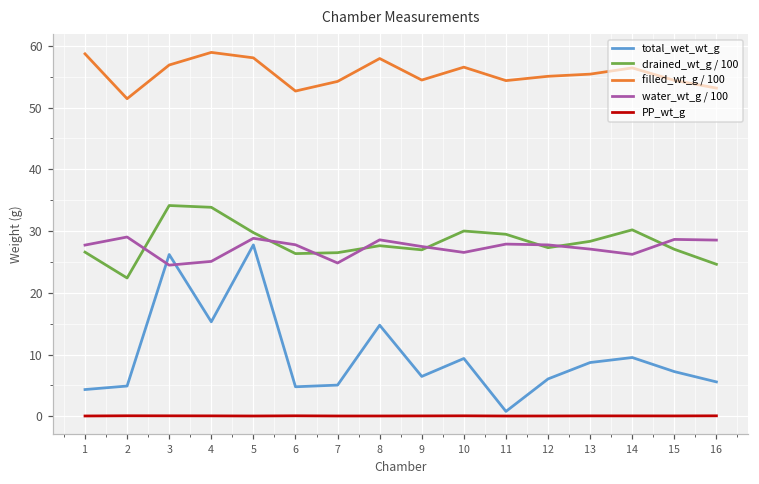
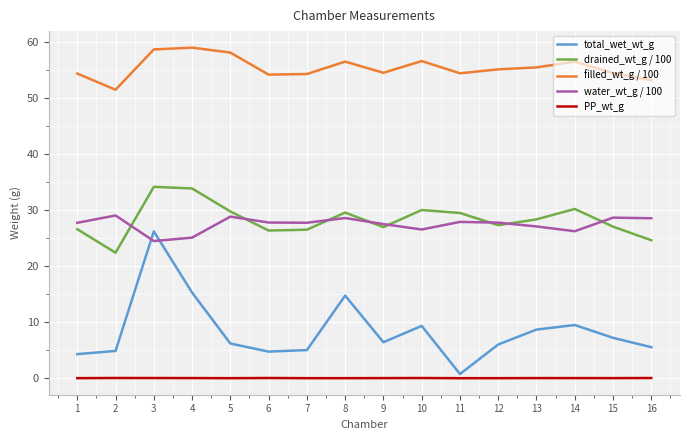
  {
    "total_wet_wt_g": {
      "1": 4,
      "2": 5,
      "3": 26,
      "4": 15,
-     "5": 28,
+     "5": 6,
      "6": 5,
      "7": 5,
      "8": 15,
      "9": 6,
      "10": 9,
      "11": 1,
      "12": 6,
      "13": 9,
      "14": 10,
      "15": 7,
      "16": 6
    },
    "drained_wt_g / 100": {
      "1": 27,
      "2": 22,
      "3": 34,
      "4": 34,
      "5": 30,
      "6": 26,
      "7": 27,
-     "8": 28,
+     "8": 30,
      "9": 27,
      "10": 30,
      "11": 29,
      "12": 27,
      "13": 28,
      "14": 30,
      "15": 27,
      "16": 25
    },
    "filled_wt_g / 100": {
-     "1": 59,
+     "1": 54,
      "2": 51,
-     "3": 57,
+     "3": 59,
      "4": 59,
      "5": 58,
-     "6": 53,
+     "6": 54,
      "7": 54,
-     "8": 58,
+     "8": 56,
      "9": 54,
      "10": 57,
      "11": 54,
      "12": 55,
      "13": 55
    },
    "water_wt_g / 100": {
      "1": 28,
      "2": 29,
      "3": 24,
      "4": 25,
      "5": 29,
      "6": 28,
-     "7": 25,
+     "7": 28,
      "8": 29,
      "9": 28,
      "10": 27,
      "11": 28,
      "12": 28,
      "13": 27,
      "14": 26,
      "15": 29,
      "16": 29
    },
    "PP_wt_g": {
      "1": 0,
      "2": 0,
      "3": 0,
      "4": 0,
      "5": 0,
      "6": 0,
      "7": 0,
      "8": 0,
      "9": 0,
      "10": 0,
      "11": 0,
      "12": 0,
      "13": 0,
      "14": 0,
      "15": 0,
      "16": 0
    }
  }
